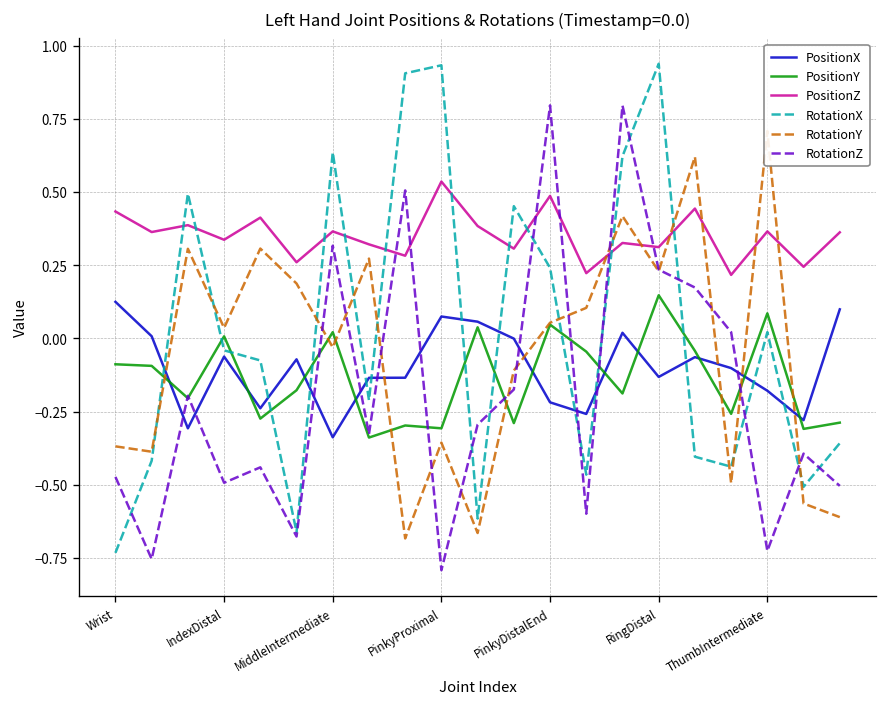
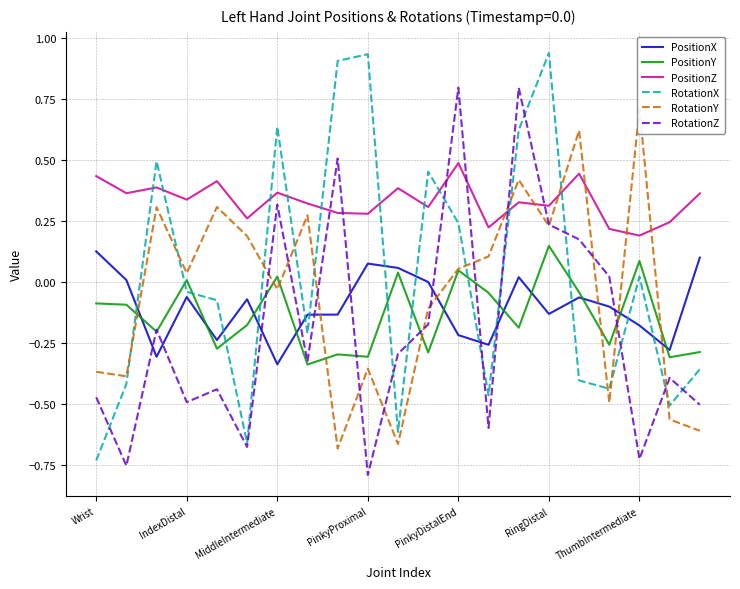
  {
    "PositionX": {
      "Wrist": 0.12,
      "IndexDistal": -0.06,
      "MiddleIntermediate": -0.34,
      "PinkyProximal": 0.07,
      "PinkyDistalEnd": -0.22,
      "RingDistal": -0.13,
      "ThumbIntermediate": -0.18
    },
    "PositionY": {
      "Wrist": -0.09,
      "IndexDistal": 0.01,
      "MiddleIntermediate": 0.02,
      "PinkyProximal": -0.31,
      "RingDistal": 0.15,
      "ThumbIntermediate": 0.09
    },
    "PositionZ": {
      "Wrist": 0.43,
      "IndexDistal": 0.34,
      "MiddleIntermediate": 0.37,
-     "PinkyProximal": 0.54,
+     "PinkyProximal": 0.28,
      "PinkyDistalEnd": 0.49,
      "RingDistal": 0.31,
-     "ThumbIntermediate": 0.37
+     "ThumbIntermediate": 0.19
    },
    "RotationX": {
      "Wrist": -0.73,
      "IndexDistal": -0.04,
      "MiddleIntermediate": 0.64,
      "PinkyProximal": 0.93,
      "PinkyDistalEnd": 0.24,
      "RingDistal": 0.94,
      "ThumbIntermediate": 0.02
    },
    "RotationY": {
      "Wrist": -0.37,
      "IndexDistal": 0.04,
      "MiddleIntermediate": -0.03,
      "PinkyProximal": -0.36
    },
    "RotationZ": {
      "Wrist": -0.47,
      "IndexDistal": -0.49,
      "MiddleIntermediate": 0.32,
      "PinkyProximal": -0.79,
      "PinkyDistalEnd": 0.80,
      "ThumbIntermediate": -0.73
    }
  }
